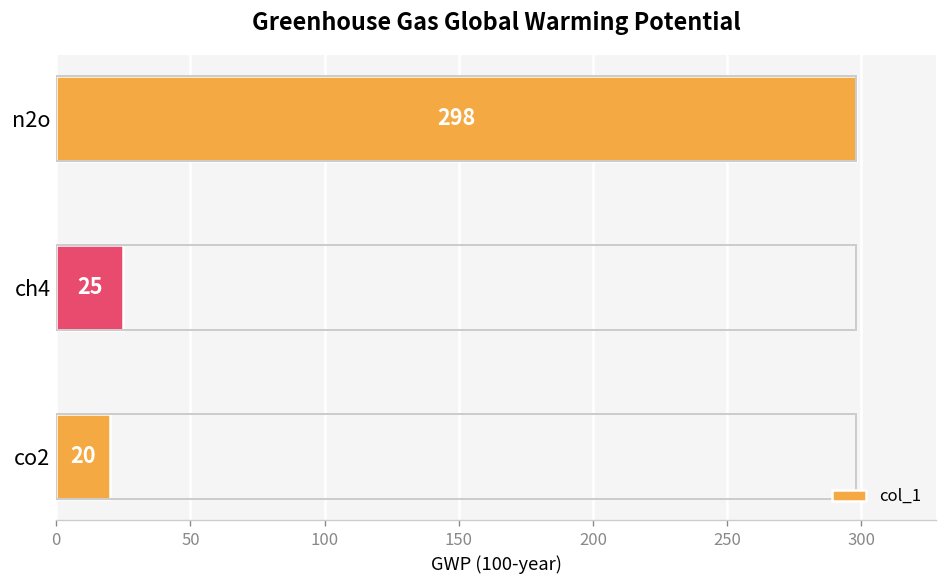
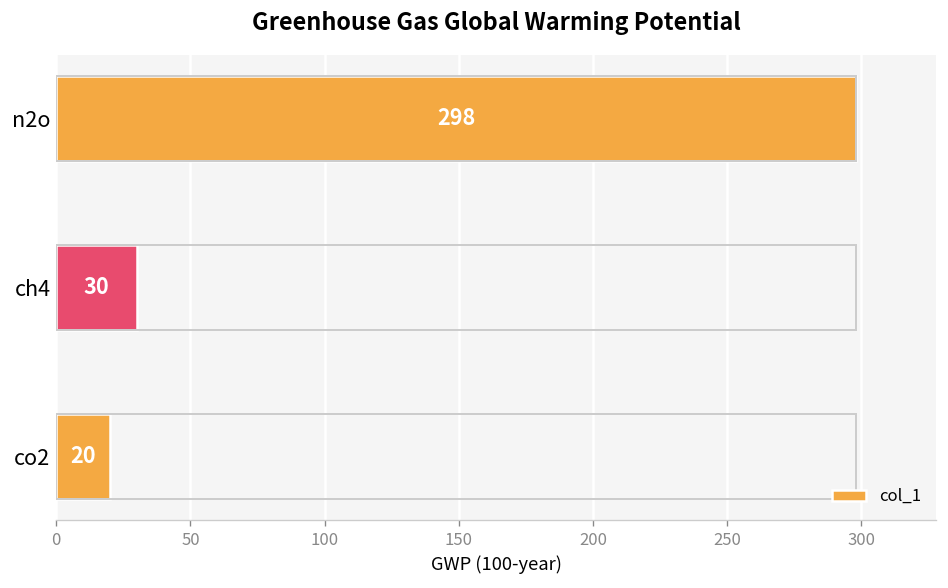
  {
    "n2o": 298,
-   "ch4": 25,
+   "ch4": 30,
    "co2": 20
  }
